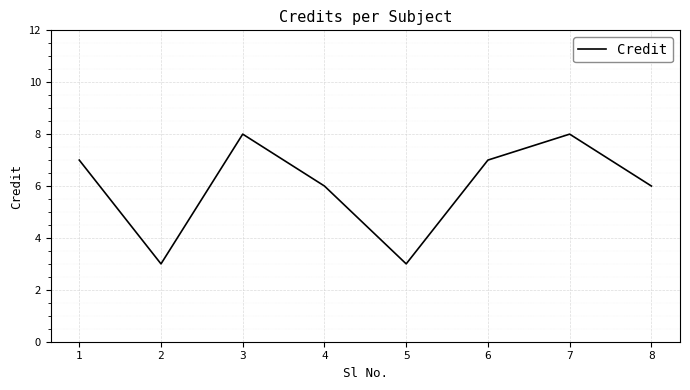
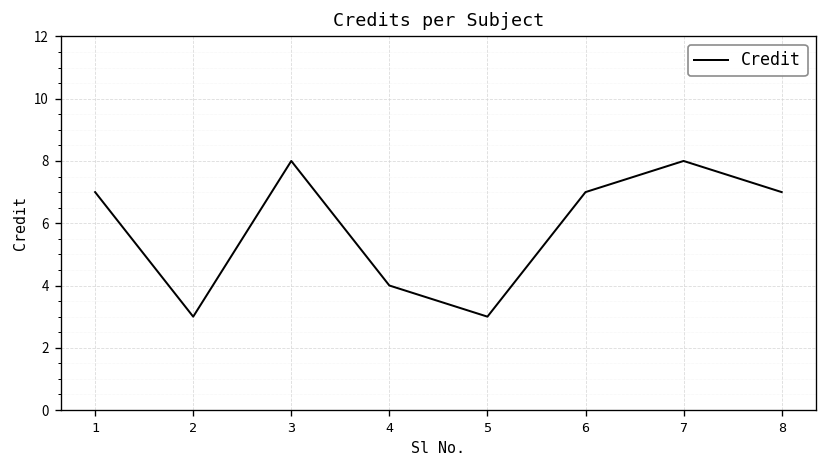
  {
    "1": 7,
    "2": 3,
    "3": 8,
-   "4": 6,
+   "4": 4,
    "5": 3,
    "6": 7,
    "7": 8,
-   "8": 6
+   "8": 7
  }
